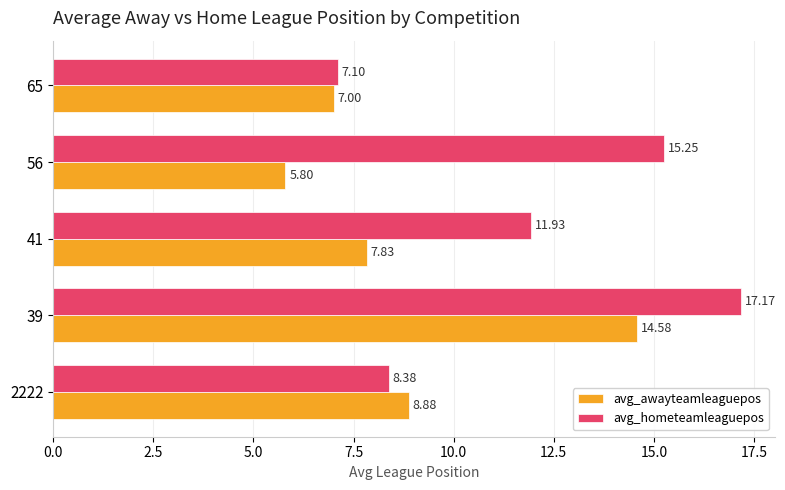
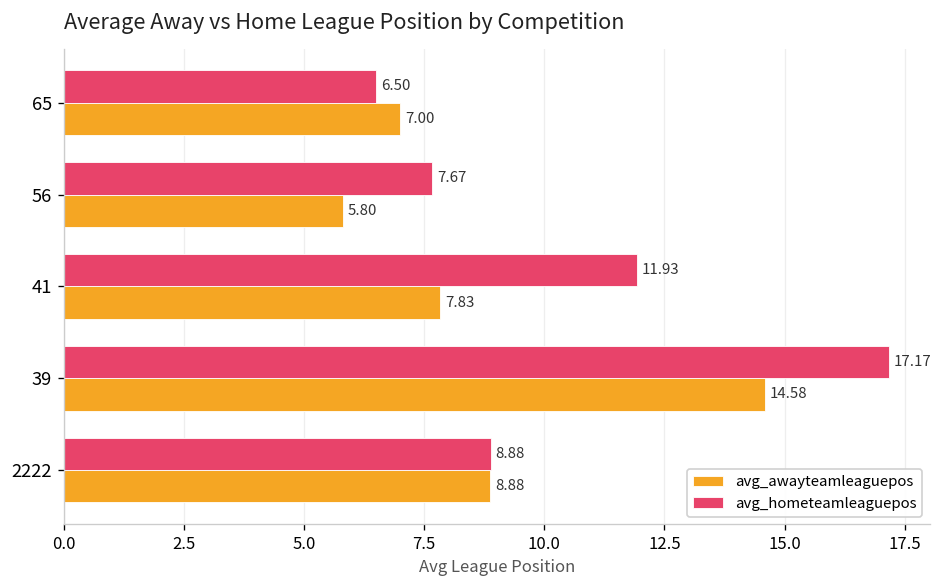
  {
    "avg_awayteamleaguepos": {
      "65": 7.00,
      "56": 5.80,
      "41": 7.83,
      "39": 14.58,
      "2222": 8.88
    },
    "avg_hometeamleaguepos": {
-     "65": 7.10,
-     "56": 15.25,
+     "65": 6.50,
+     "56": 7.67,
      "41": 11.93,
      "39": 17.17,
-     "2222": 8.38
+     "2222": 8.88
    }
  }
